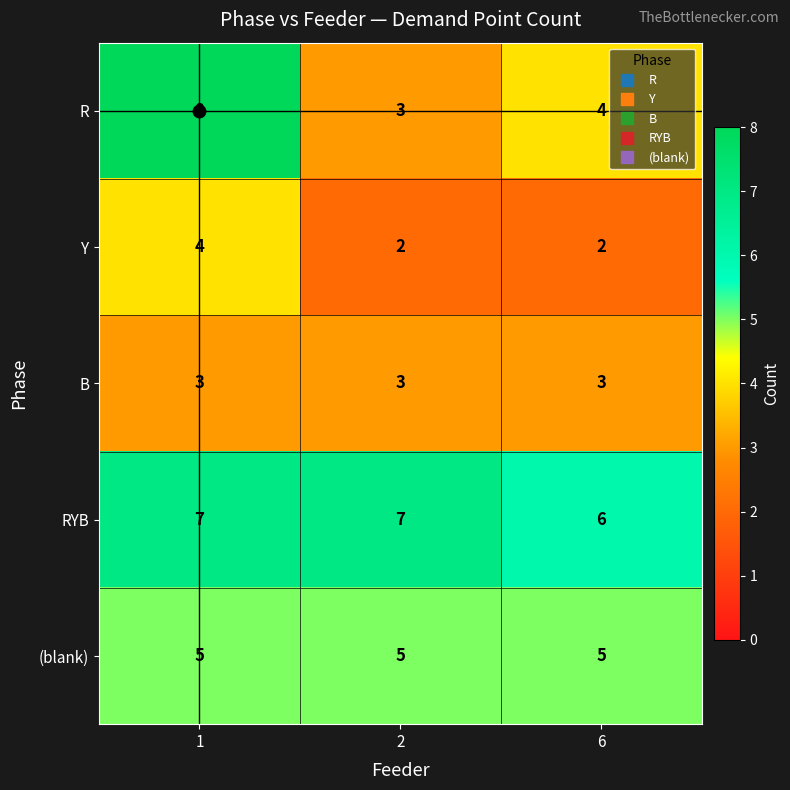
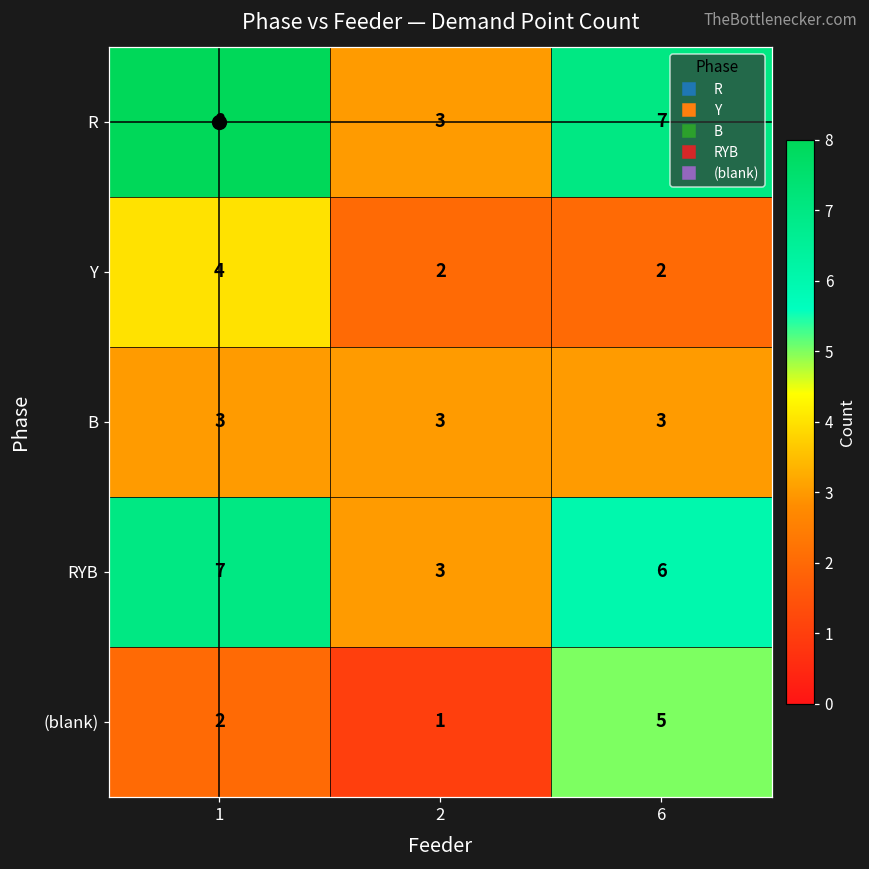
  {
    "R": {
      "2": 3,
-     "6": 4
+     "6": 7
    },
    "Y": {
      "1": 4,
      "2": 2,
      "6": 2
    },
    "B": {
      "1": 3,
      "2": 3,
      "6": 3
    },
    "RYB": {
      "1": 7,
-     "2": 7,
+     "2": 3,
      "6": 6
    },
    "(blank)": {
-     "1": 5,
-     "2": 5,
+     "1": 2,
+     "2": 1,
      "6": 5
    }
  }
